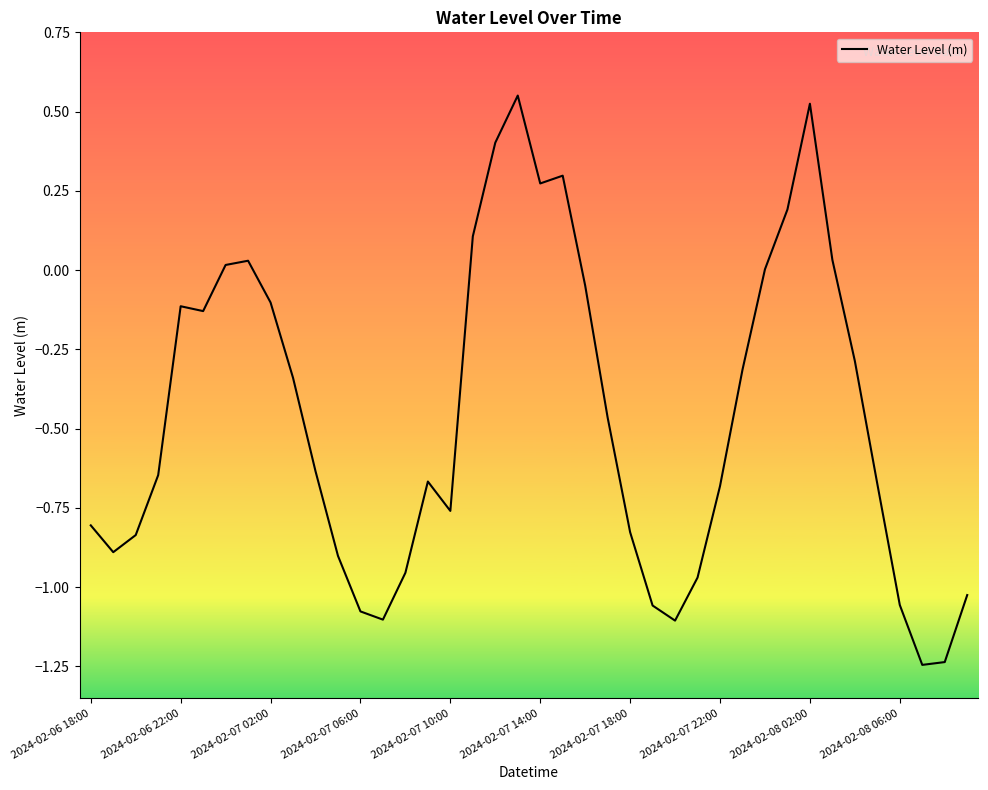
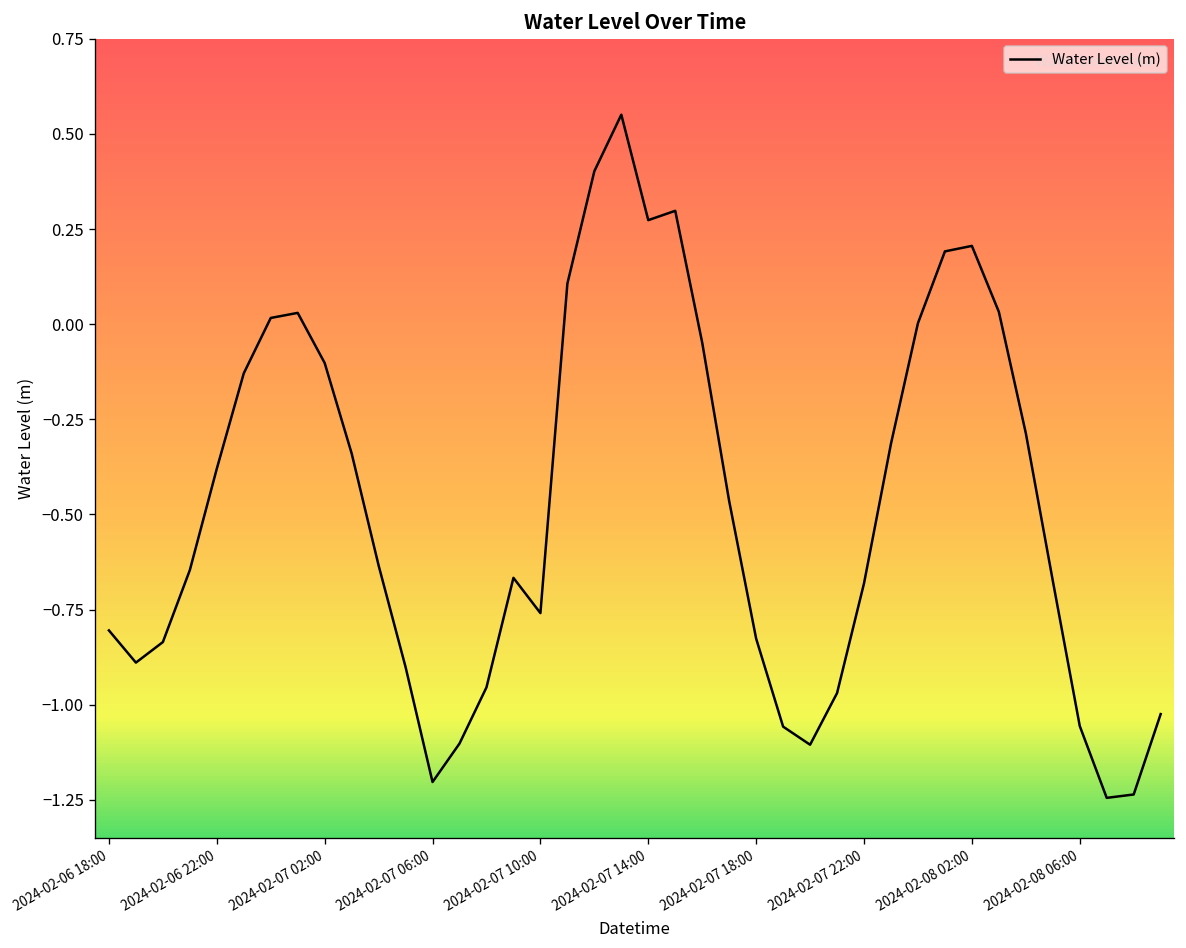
  {
    "2024-02-06 18:00": -0.80,
-   "2024-02-06 22:00": -0.11,
+   "2024-02-06 22:00": -0.38,
    "2024-02-07 02:00": -0.10,
-   "2024-02-07 06:00": -1.08,
+   "2024-02-07 06:00": -1.20,
    "2024-02-07 10:00": -0.76,
    "2024-02-07 14:00": 0.27,
    "2024-02-07 18:00": -0.83,
    "2024-02-07 22:00": -0.68,
-   "2024-02-08 02:00": 0.52,
+   "2024-02-08 02:00": 0.21,
    "2024-02-08 06:00": -1.06
  }
